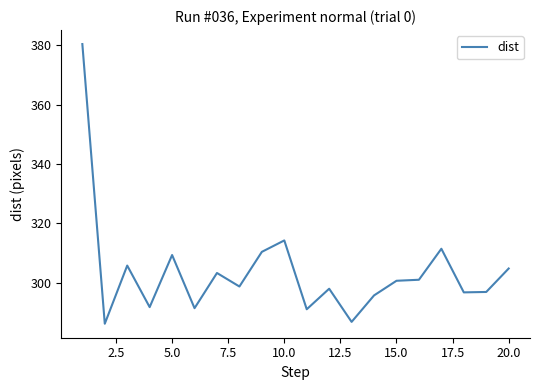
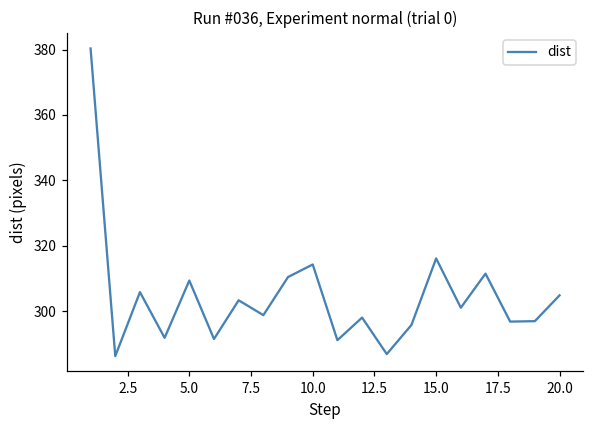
  {
    "5.0": 309,
    "10.0": 314,
-   "15.0": 301,
+   "15.0": 316,
    "20.0": 305
  }
